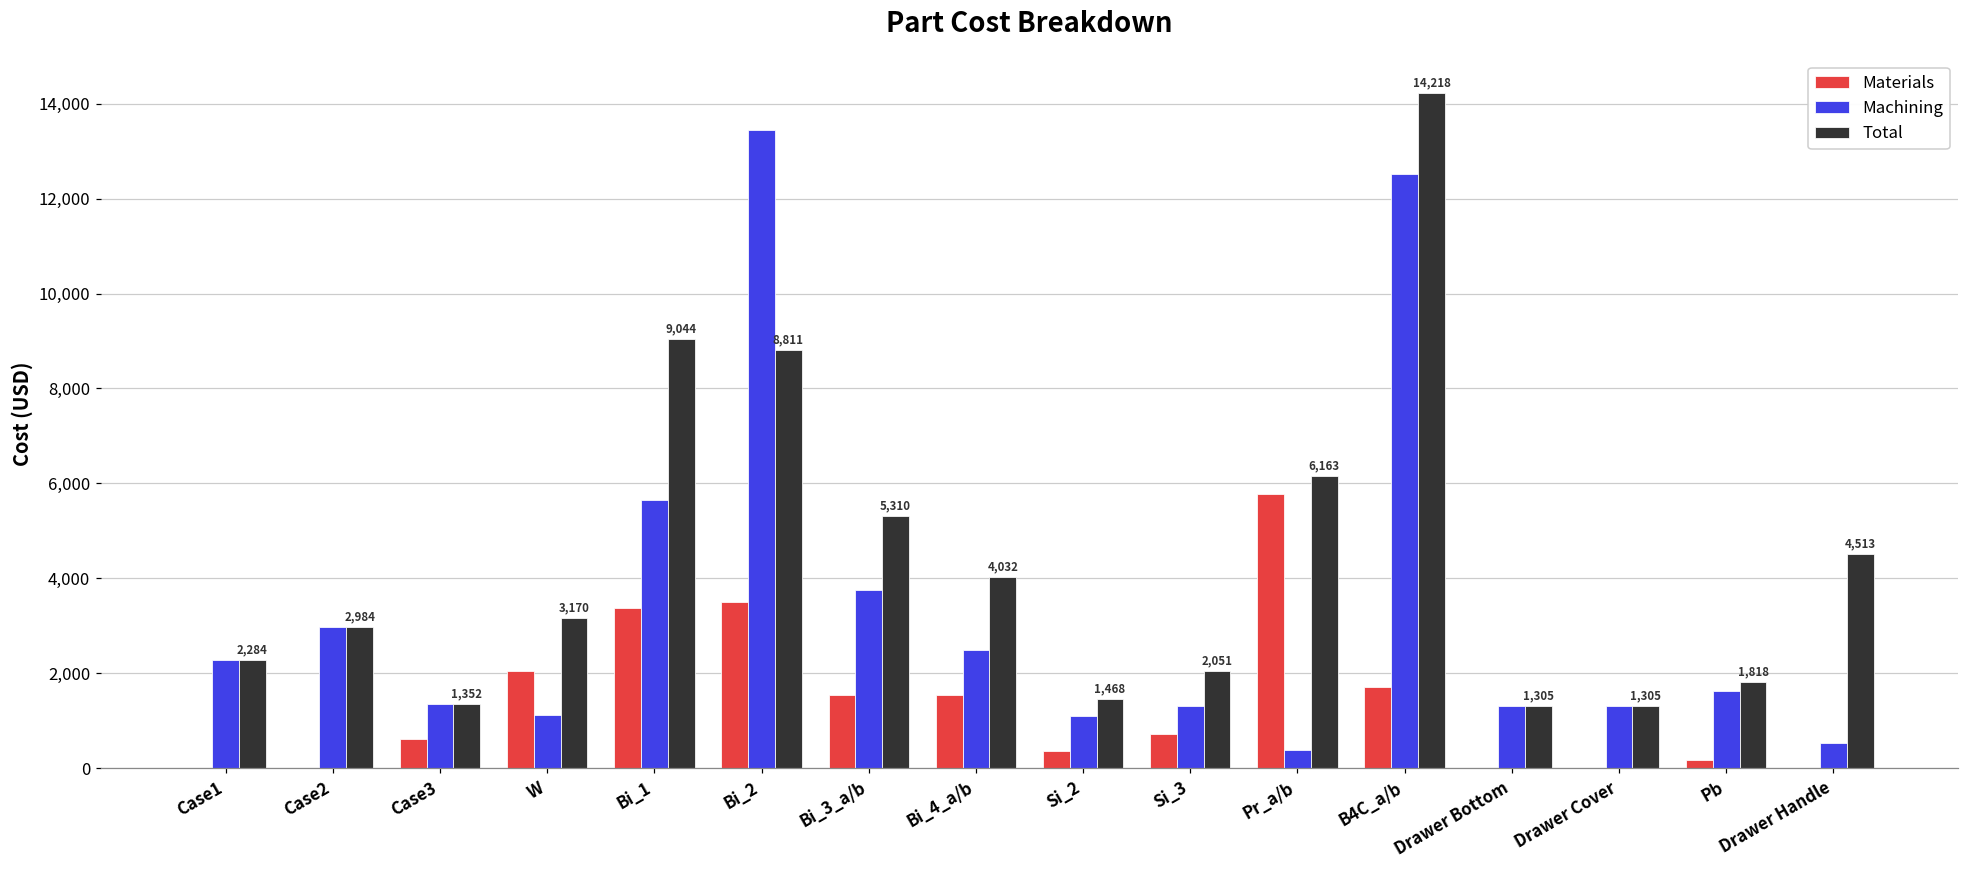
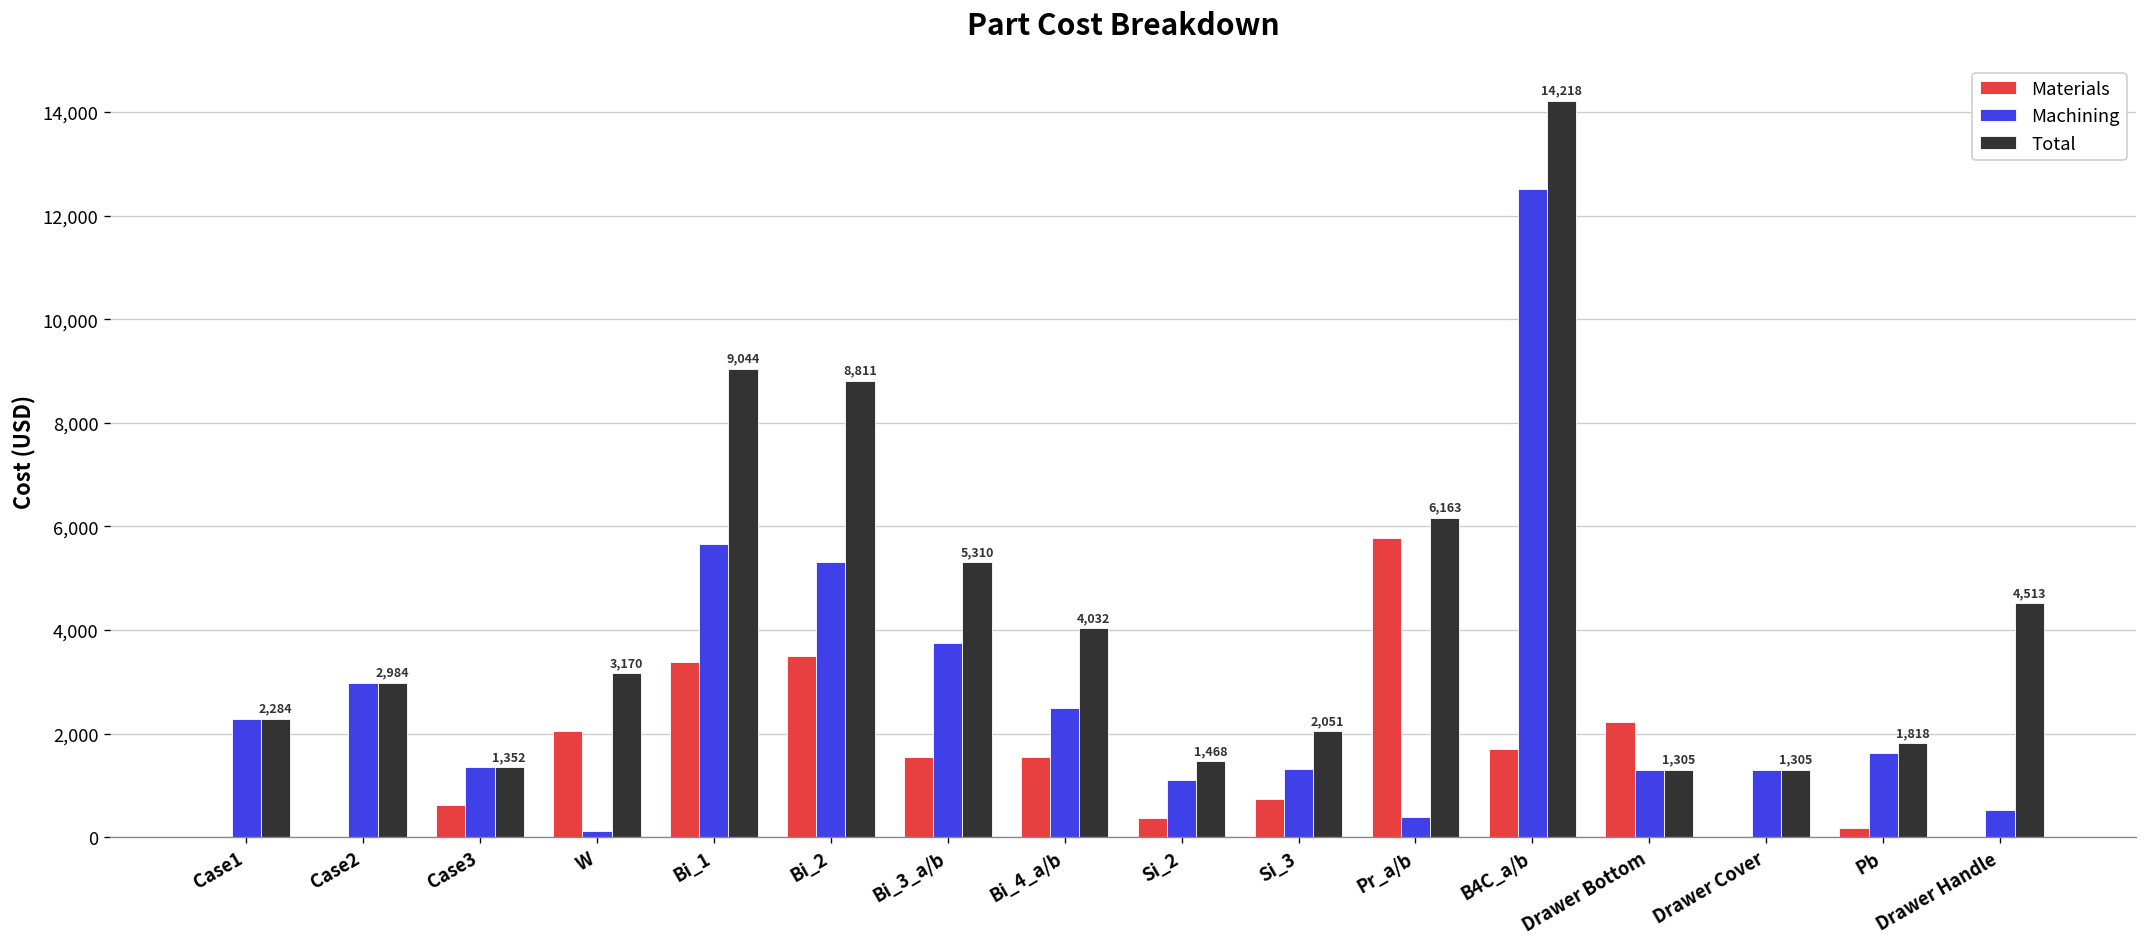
  {
    "Materials": {
      "Case1": "0",
      "Case2": "0",
      "Case3": "600",
      "W": "2,000",
      "Bi_1": "3,400",
      "Bi_2": "3,500",
      "Bi_3_a/b": "1,600",
      "Bi_4_a/b": "1,500",
      "Si_2": "400",
      "Si_3": "700",
      "Pr_a/b": "5,800",
      "B4C_a/b": "1,700",
-     "Drawer Bottom": "0",
+     "Drawer Bottom": "2,200",
      "Drawer Cover": "0",
      "Pb": "200",
      "Drawer Handle": "0"
    },
    "Machining": {
-     "W": "1,100",
+     "W": "100",
      "Bi_1": "5,700",
-     "Bi_2": "13,500",
+     "Bi_2": "5,300",
      "Bi_3_a/b": "3,800",
      "Bi_4_a/b": "2,500",
      "Si_2": "1,100",
      "Si_3": "1,300",
      "Pr_a/b": "400",
      "B4C_a/b": "12,500",
      "Pb": "1,600",
      "Drawer Handle": "500"
    },
    "Total": {
      "Case1": "2,284",
      "Case2": "2,984",
      "Case3": "1,352",
      "W": "3,170",
      "Bi_1": "9,044",
      "Bi_2": "8,811",
      "Bi_3_a/b": "5,310",
      "Bi_4_a/b": "4,032",
      "Si_2": "1,468",
      "Si_3": "2,051",
      "Pr_a/b": "6,163",
      "B4C_a/b": "14,218",
      "Drawer Bottom": "1,305",
      "Drawer Cover": "1,305",
      "Pb": "1,818",
      "Drawer Handle": "4,513"
    }
  }
